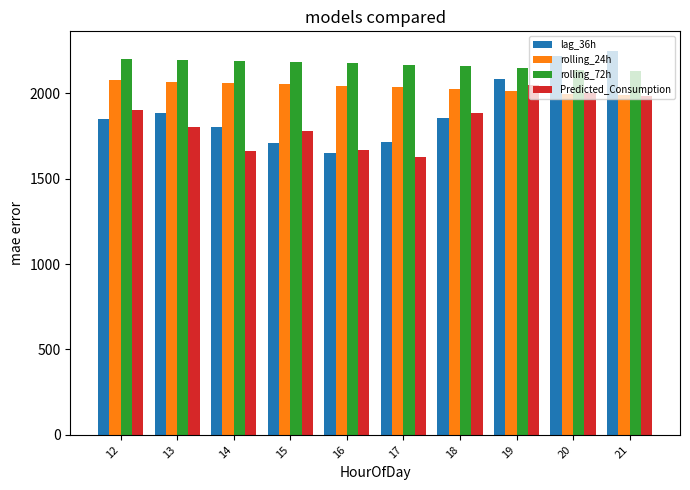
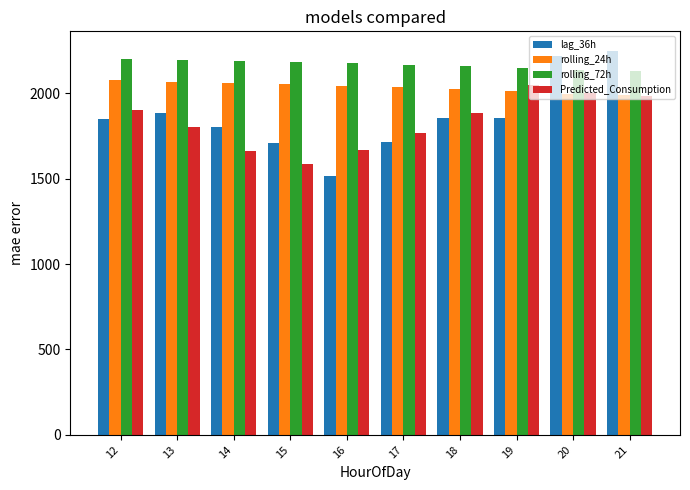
  {
    "lag_36h": {
      "12": 1850,
      "13": 1880,
      "14": 1800,
      "15": 1710,
-     "16": 1650,
+     "16": 1520,
      "17": 1720,
      "18": 1860,
-     "19": 2080
+     "19": 1850
    },
    "rolling_24h": {
      "12": 2070,
      "13": 2070,
      "14": 2060,
      "15": 2050,
      "16": 2040,
      "17": 2030,
      "18": 2020,
      "19": 2010
    },
    "rolling_72h": {
      "12": 2200,
      "13": 2200,
      "14": 2190,
      "15": 2180,
      "16": 2170,
      "17": 2170,
      "18": 2160,
      "19": 2150
    },
    "Predicted_Consumption": {
      "12": 1900,
      "13": 1800,
      "14": 1660,
-     "15": 1780,
+     "15": 1590,
      "16": 1670,
-     "17": 1630,
+     "17": 1770,
      "18": 1890
    }
  }
